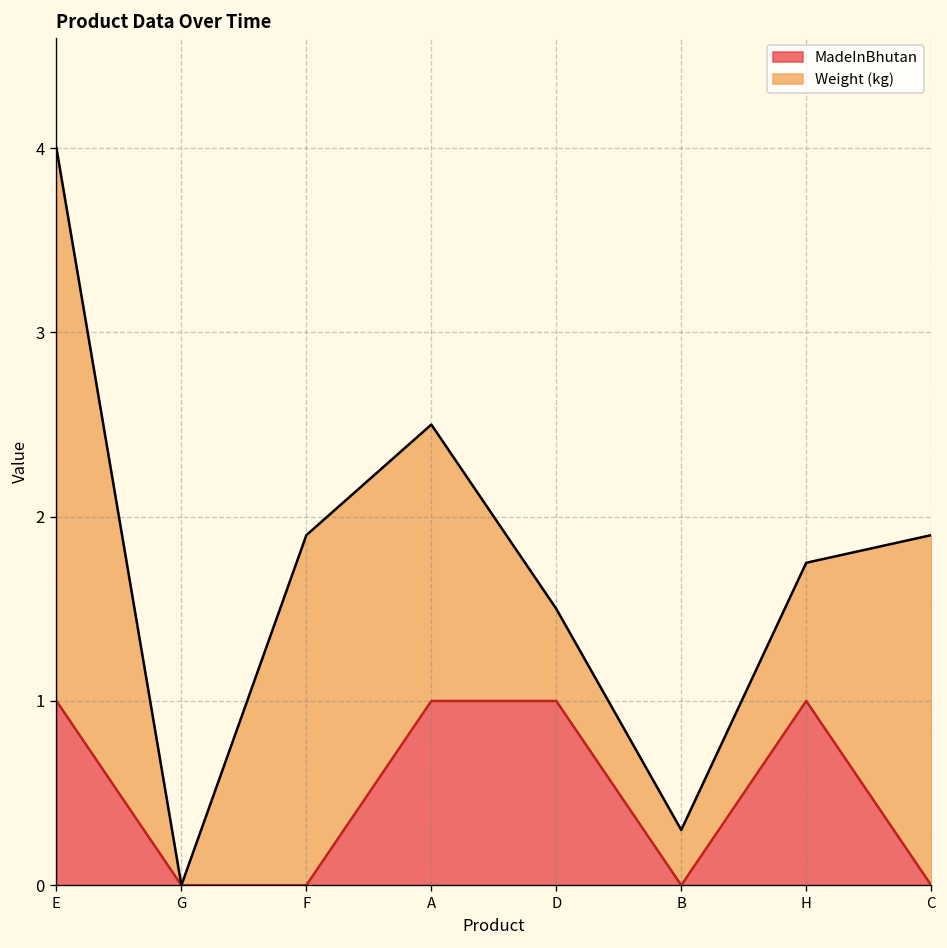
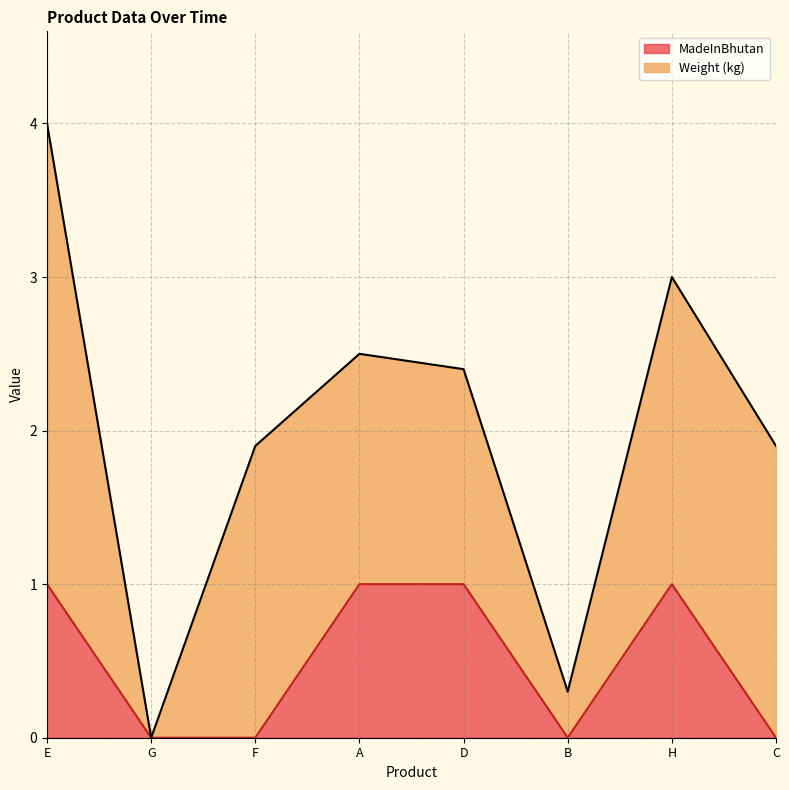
  {
    "MadeInBhutan": {
      "E": 1.00,
      "F": 0.00,
      "A": 1.00,
      "D": 1.00,
      "B": 0.00,
      "H": 1.00,
      "C": 0.00
    },
    "Weight (kg)": {
      "E": 3.00,
      "F": 1.90,
      "A": 1.50,
-     "D": 0.5,
+     "D": 1.4,
      "B": 0.30,
-     "H": 0.75,
+     "H": 2.00,
      "C": 1.90
    }
  }
